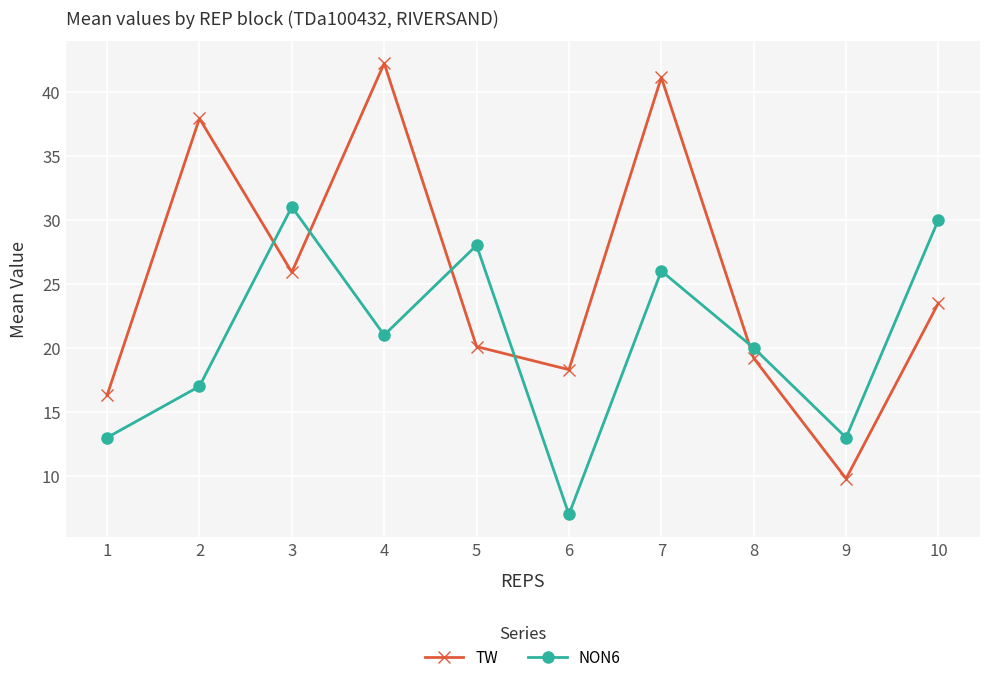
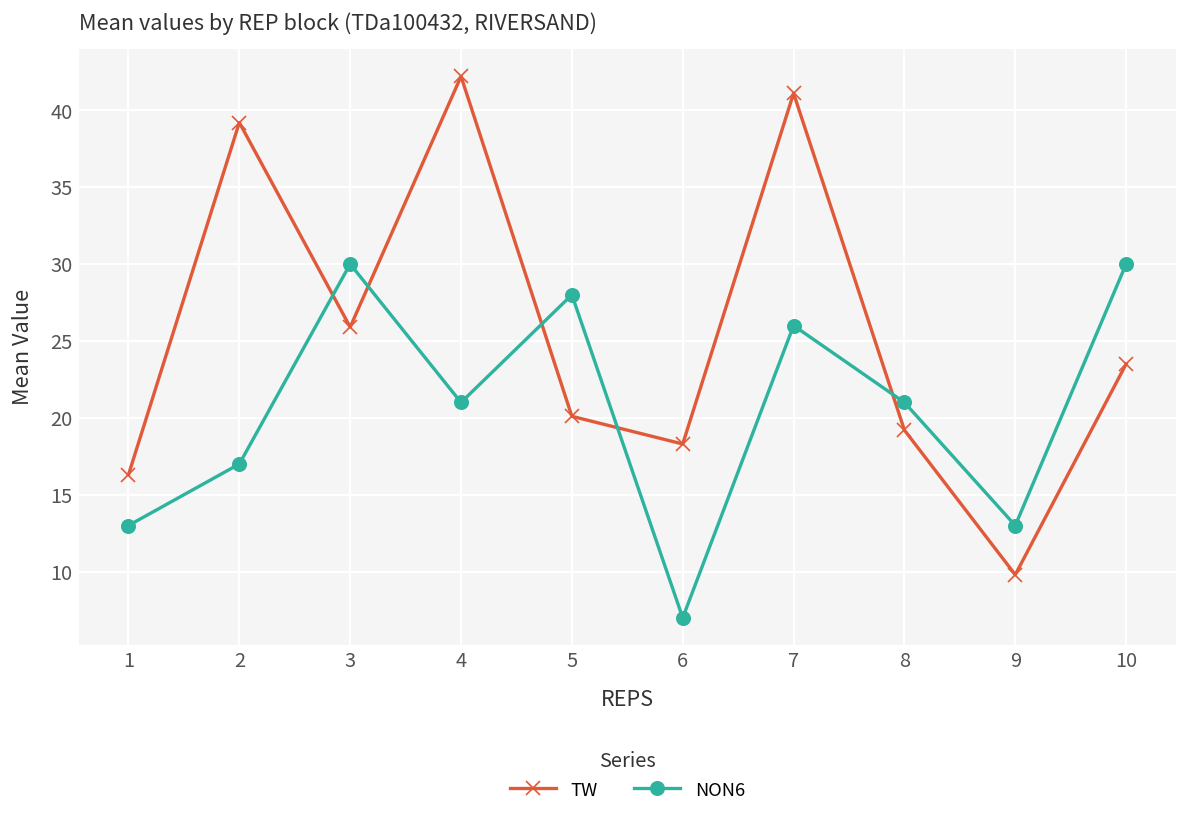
  {
    "TW": {
      "1": 16.3,
-     "2": 37.9,
+     "2": 39.2,
      "3": 25.9,
      "4": 42.2,
      "5": 20.1,
      "6": 18.3,
      "7": 41.1,
      "8": 19.2,
      "9": 9.8,
      "10": 23.5
    },
    "NON6": {
      "1": 13,
      "2": 17,
-     "3": 31,
+     "3": 30,
      "4": 21,
      "5": 28,
      "6": 7,
      "7": 26,
-     "8": 20,
+     "8": 21,
      "9": 13,
      "10": 30
    }
  }
